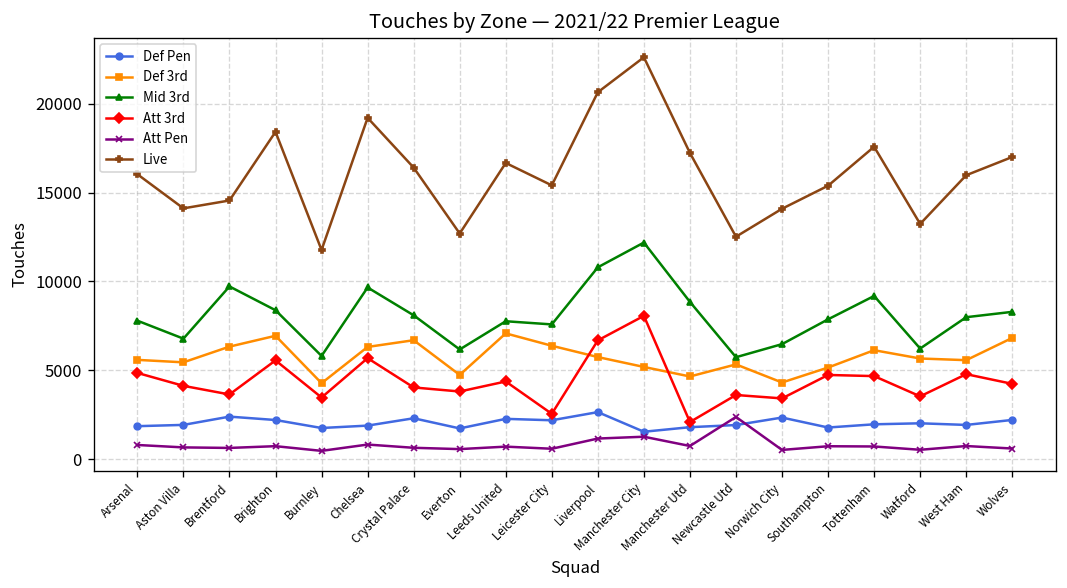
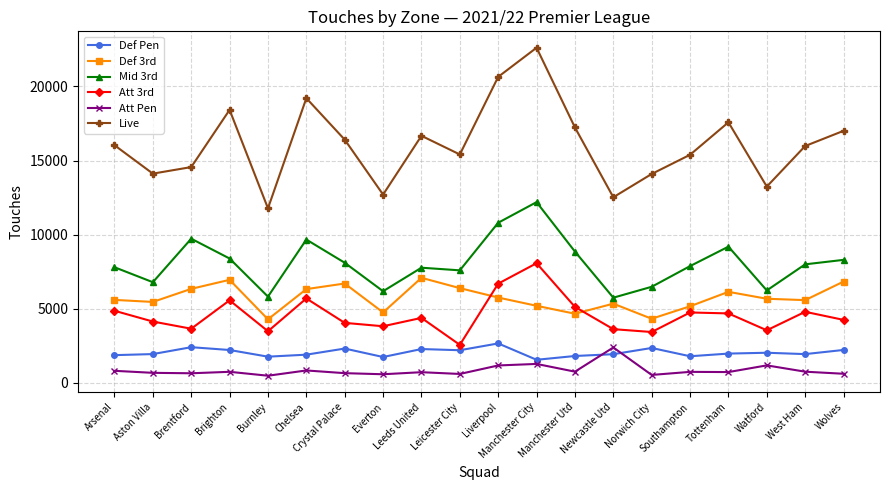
  {
    "Def Pen": {
      "Arsenal": 1900,
      "Aston Villa": 1900,
      "Brentford": 2400,
      "Brighton": 2200,
      "Burnley": 1800,
      "Chelsea": 1900,
      "Crystal Palace": 2300,
      "Everton": 1700,
      "Leeds United": 2300,
      "Leicester City": 2200,
      "Liverpool": 2700,
      "Manchester City": 1500,
      "Manchester Utd": 1800,
      "Newcastle Utd": 1900,
      "Norwich City": 2300,
      "Southampton": 1800,
      "Tottenham": 2000,
      "Watford": 2000,
      "West Ham": 1900,
      "Wolves": 2200
    },
    "Def 3rd": {
      "Arsenal": 5600,
      "Aston Villa": 5500,
      "Brentford": 6300,
      "Brighton": 6900,
      "Burnley": 4300,
      "Chelsea": 6300,
      "Crystal Palace": 6700,
      "Everton": 4700,
      "Leeds United": 7100,
      "Leicester City": 6400,
      "Liverpool": 5700,
      "Manchester City": 5200,
      "Manchester Utd": 4700,
      "Newcastle Utd": 5300,
      "Norwich City": 4300,
      "Southampton": 5200,
      "Tottenham": 6100,
      "Watford": 5700,
      "West Ham": 5600,
      "Wolves": 6800
    },
    "Mid 3rd": {
      "Arsenal": 7800,
      "Aston Villa": 6800,
      "Brentford": 9700,
      "Brighton": 8400,
      "Burnley": 5800,
      "Chelsea": 9700,
      "Crystal Palace": 8100,
      "Everton": 6200,
      "Leeds United": 7800,
      "Leicester City": 7600,
      "Liverpool": 10800,
      "Manchester City": 12200,
      "Manchester Utd": 8900,
      "Newcastle Utd": 5700,
      "Norwich City": 6500,
      "Southampton": 7900,
      "Tottenham": 9200,
      "Watford": 6200,
      "West Ham": 8000,
      "Wolves": 8300
    },
    "Att 3rd": {
      "Arsenal": 4900,
      "Aston Villa": 4100,
      "Brentford": 3600,
      "Brighton": 5600,
      "Burnley": 3500,
      "Chelsea": 5700,
      "Crystal Palace": 4000,
      "Everton": 3800,
      "Leeds United": 4400,
      "Leicester City": 2600,
      "Liverpool": 6700,
      "Manchester City": 8100,
-     "Manchester Utd": 2100,
+     "Manchester Utd": 5100,
      "Newcastle Utd": 3600,
      "Norwich City": 3400,
      "Southampton": 4700,
      "Tottenham": 4700,
      "Watford": 3500,
      "West Ham": 4800,
      "Wolves": 4200
    },
    "Att Pen": {
      "Arsenal": 800,
      "Aston Villa": 700,
      "Brentford": 600,
      "Brighton": 700,
      "Burnley": 500,
      "Chelsea": 800,
      "Crystal Palace": 600,
      "Everton": 600,
      "Leeds United": 700,
      "Leicester City": 600,
      "Liverpool": 1200,
      "Manchester City": 1300,
      "Manchester Utd": 700,
      "Newcastle Utd": 2400,
      "Norwich City": 500,
      "Southampton": 700,
      "Tottenham": 700,
-     "Watford": 500,
+     "Watford": 1200,
      "West Ham": 700,
      "Wolves": 600
    },
    "Live": {
      "Arsenal": 16000,
      "Aston Villa": 14100,
      "Brentford": 14600,
      "Brighton": 18400,
      "Burnley": 11800,
      "Chelsea": 19200,
      "Crystal Palace": 16400,
      "Everton": 12700,
      "Leeds United": 16700,
      "Leicester City": 15400,
      "Liverpool": 20600,
      "Manchester City": 22600,
      "Manchester Utd": 17200,
      "Newcastle Utd": 12500,
      "Norwich City": 14100,
      "Southampton": 15400,
      "Tottenham": 17600,
      "Watford": 13200,
      "West Ham": 16000,
      "Wolves": 17000
    }
  }
